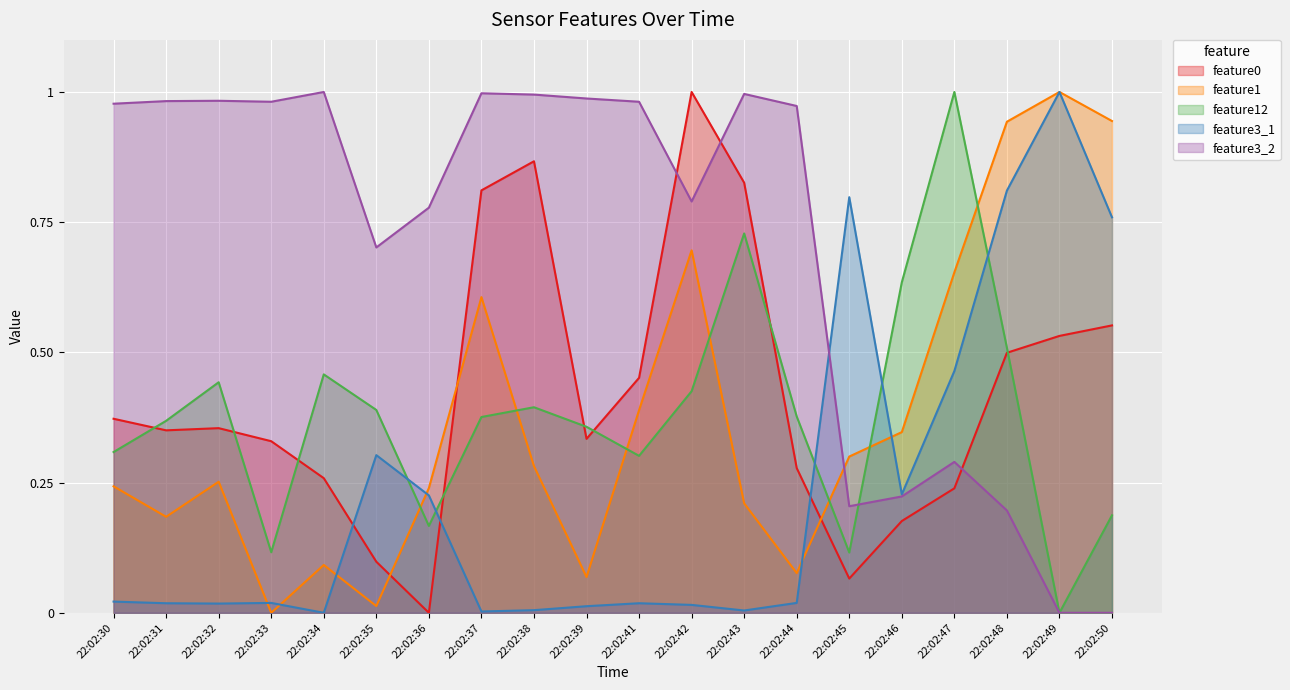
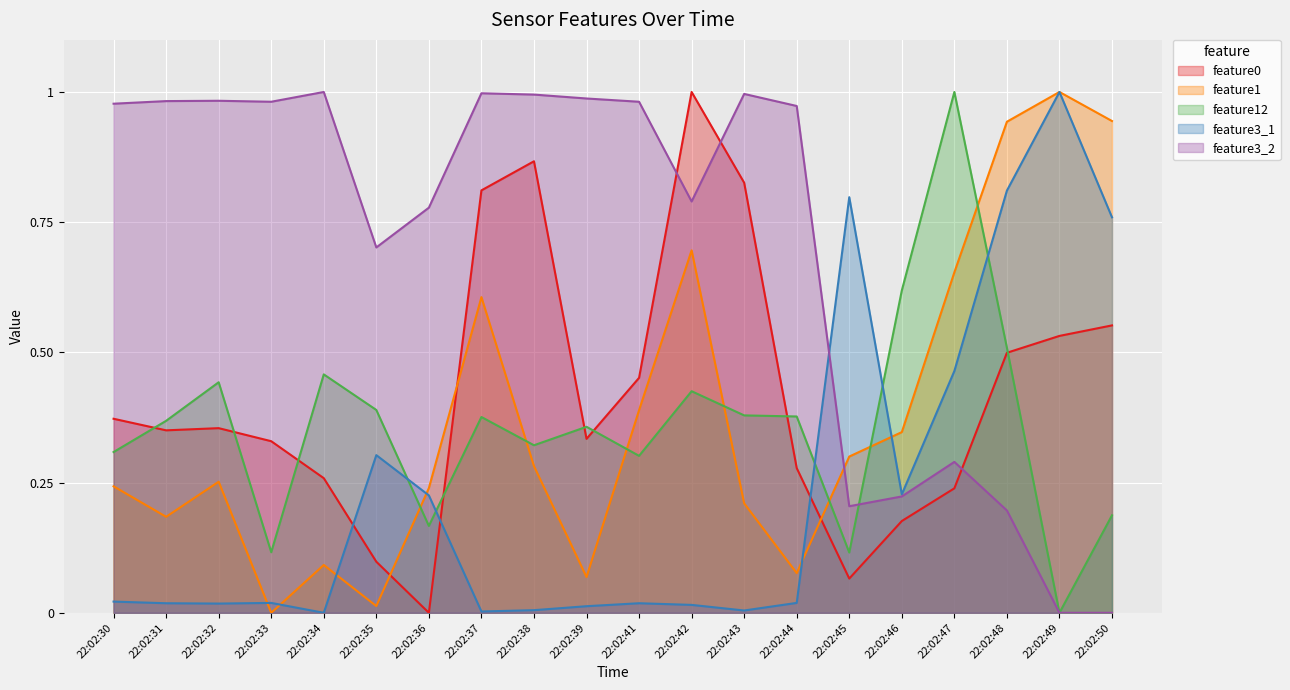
  {
    "feature12": {
      "22:02:30": 0.31,
      "22:02:31": 0.37,
      "22:02:32": 0.44,
      "22:02:33": 0.12,
      "22:02:34": 0.46,
      "22:02:35": 0.39,
      "22:02:36": 0.17,
      "22:02:37": 0.38,
-     "22:02:38": 0.39,
+     "22:02:38": 0.32,
      "22:02:39": 0.36,
      "22:02:41": 0.30,
      "22:02:42": 0.43,
-     "22:02:43": 0.73,
+     "22:02:43": 0.38,
      "22:02:44": 0.38,
      "22:02:45": 0.12,
-     "22:02:46": 0.63,
+     "22:02:46": 0.62,
      "22:02:47": 1.00,
      "22:02:48": 0.51,
      "22:02:50": 0.19
    }
  }
